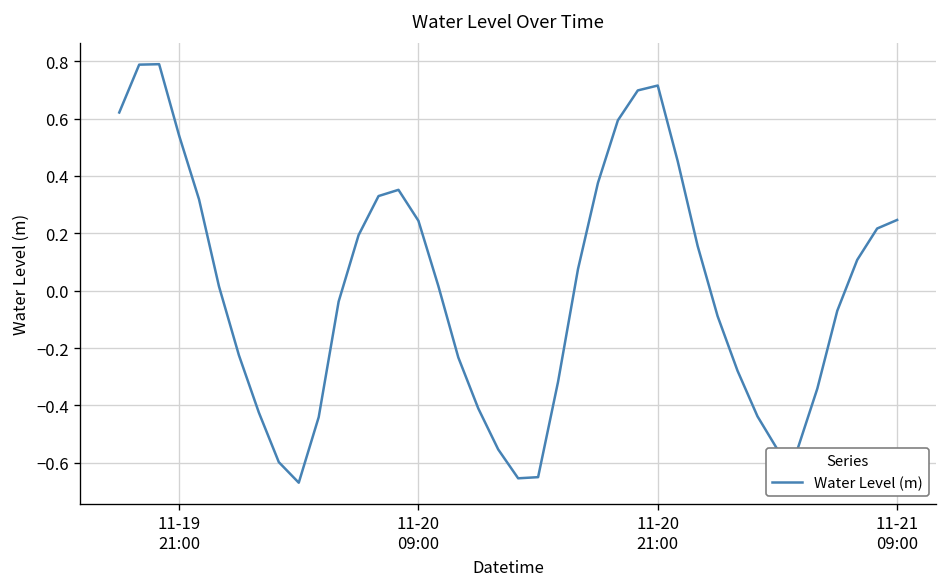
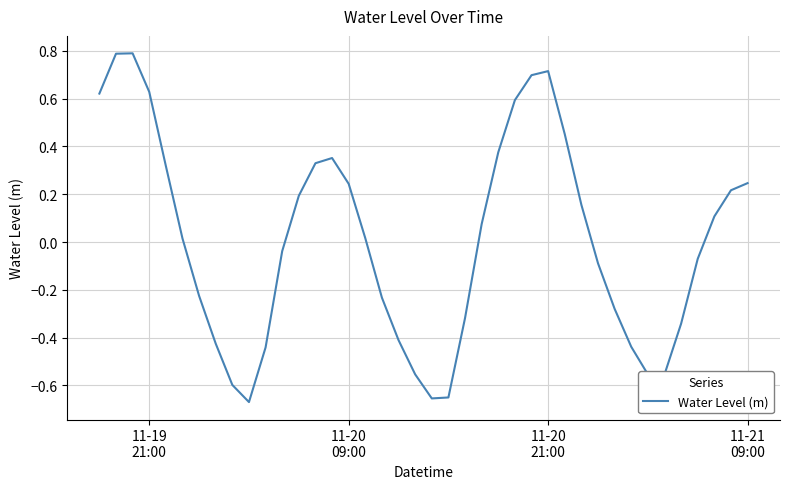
  {
-   "11-19 21:00": 0.54,
+   "11-19 21:00": 0.63,
    "11-20 09:00": 0.24,
    "11-20 21:00": 0.72,
    "11-21 09:00": 0.25
  }
